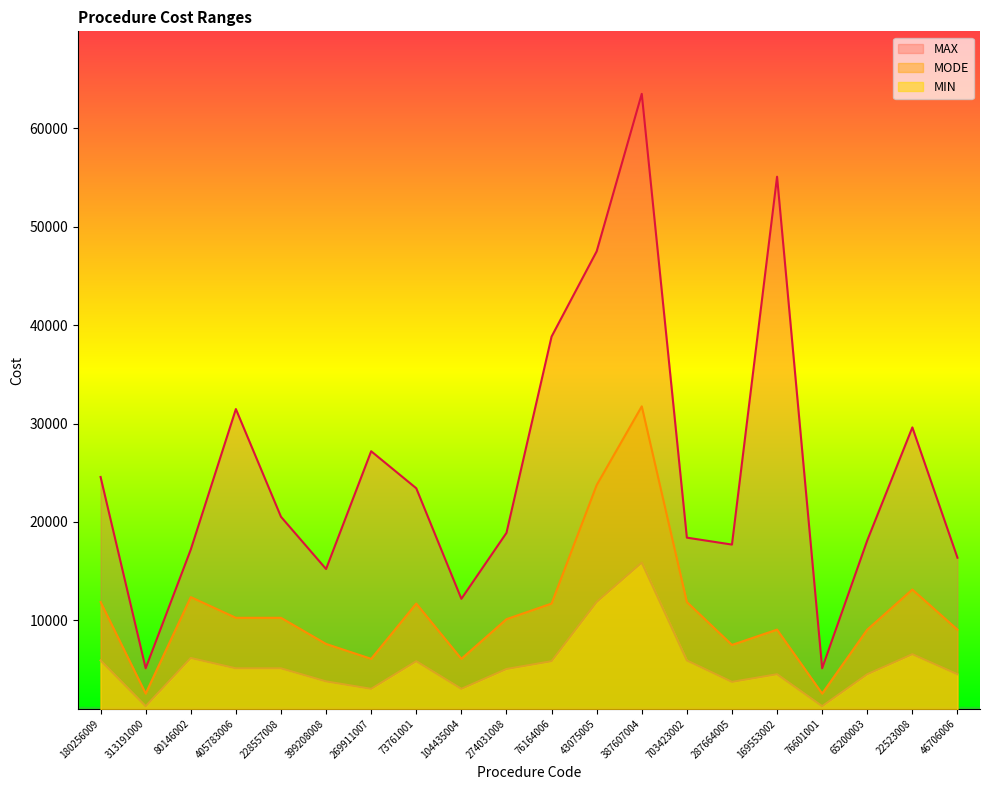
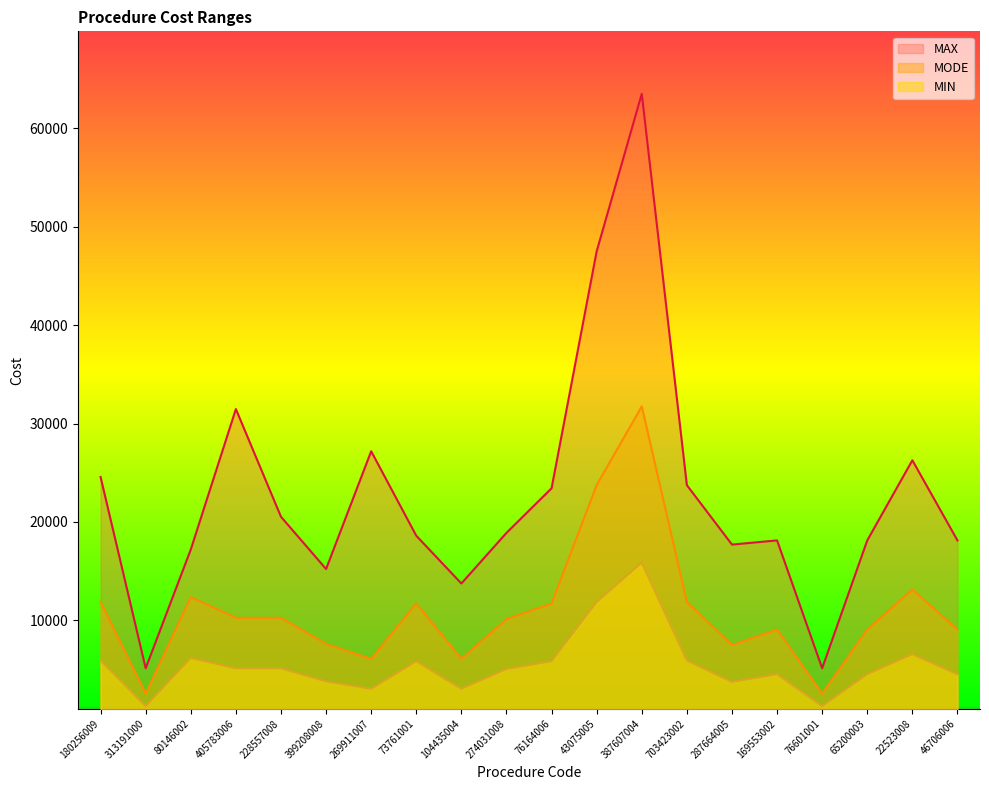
  {
    "MAX": {
      "180256009": 25000,
      "313191000": 5000,
      "80146002": 17000,
      "405783006": 31000,
      "228557008": 21000,
      "399208008": 15000,
      "269911007": 27000,
-     "73761001": 23000,
-     "104435004": 12000,
+     "73761001": 19000,
+     "104435004": 14000,
      "274031008": 19000,
-     "76164006": 39000,
+     "76164006": 23000,
      "43075005": 47000,
      "387607004": 63000,
-     "703423002": 18000,
+     "703423002": 24000,
      "287664005": 18000,
-     "169553002": 55000,
+     "169553002": 18000,
      "76601001": 5000,
      "65200003": 18000,
-     "22523008": 30000,
-     "46706006": 16000
+     "22523008": 26000,
+     "46706006": 18000
    }
  }
